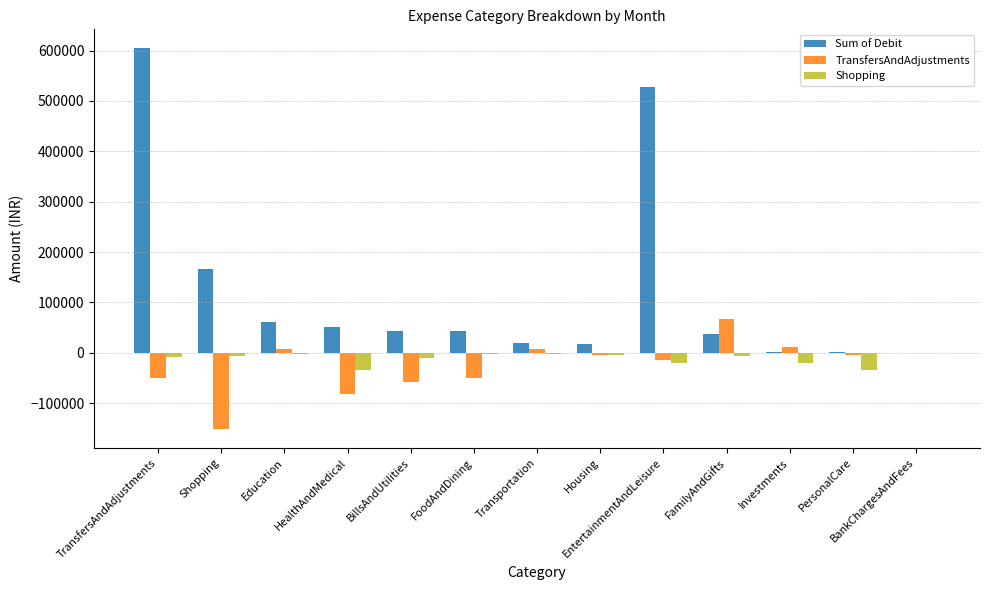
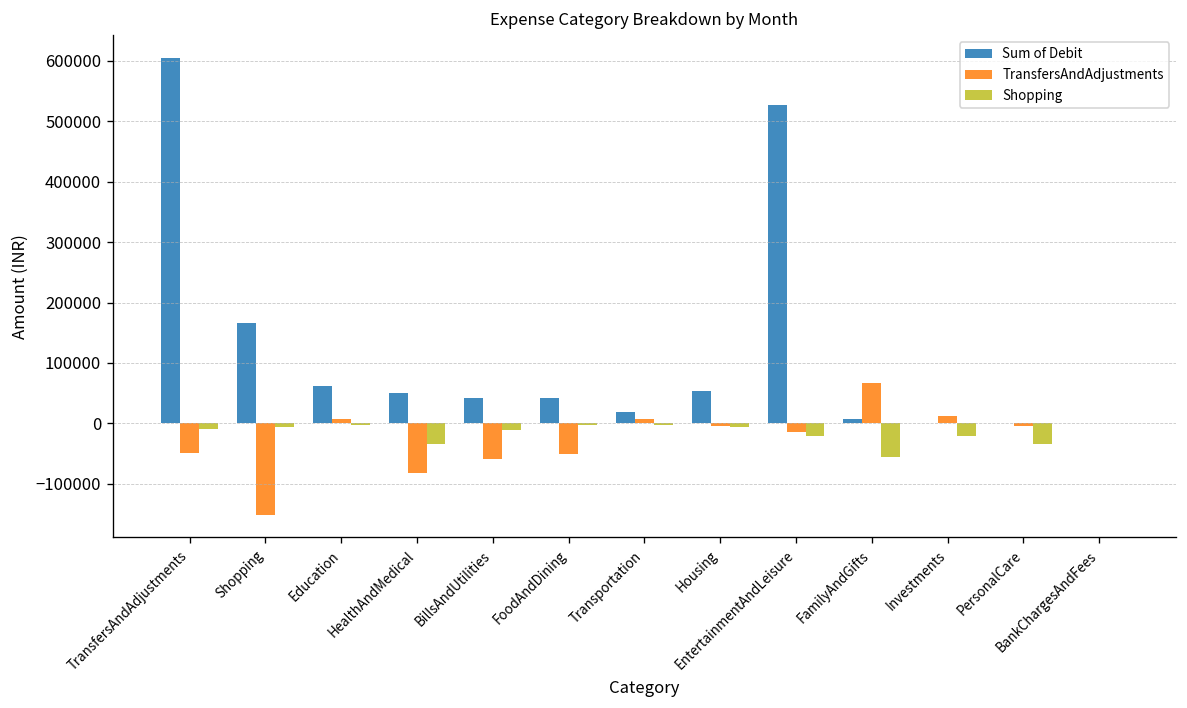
  {
    "Sum of Debit": {
      "TransfersAndAdjustments": 600000,
      "Shopping": 170000,
      "Education": 60000,
      "HealthAndMedical": 50000,
      "BillsAndUtilities": 40000,
      "FoodAndDining": 40000,
      "Transportation": 20000,
-     "Housing": 20000,
+     "Housing": 50000,
      "EntertainmentAndLeisure": 530000,
-     "FamilyAndGifts": 40000
+     "FamilyAndGifts": 10000
    },
    "TransfersAndAdjustments": {
      "TransfersAndAdjustments": -50000,
      "Shopping": -150000,
      "Education": 10000,
      "HealthAndMedical": -80000,
      "BillsAndUtilities": -60000,
      "FoodAndDining": -50000,
      "Transportation": 10000,
      "Housing": -10000,
      "EntertainmentAndLeisure": -10000,
      "FamilyAndGifts": 70000,
      "Investments": 10000,
      "BankChargesAndFees": 0
    },
    "Shopping": {
      "TransfersAndAdjustments": -10000,
      "Shopping": -10000,
      "HealthAndMedical": -30000,
      "BillsAndUtilities": -10000,
      "Housing": -10000,
      "EntertainmentAndLeisure": -20000,
-     "FamilyAndGifts": -10000,
+     "FamilyAndGifts": -60000,
      "Investments": -20000,
      "PersonalCare": -30000,
      "BankChargesAndFees": 0
    }
  }
